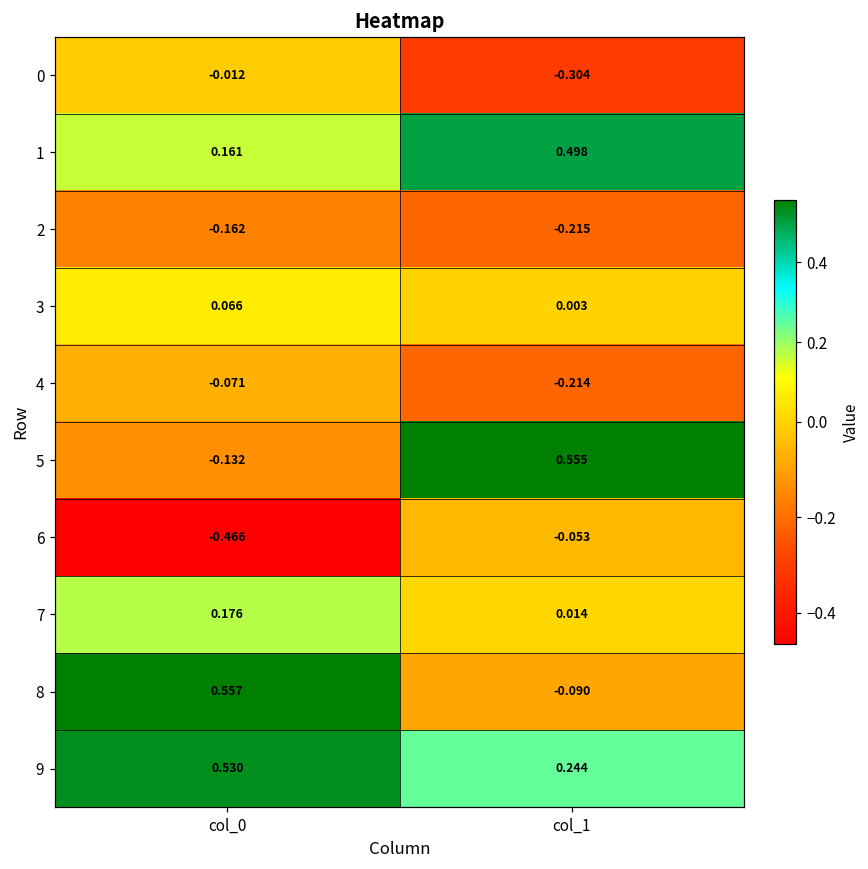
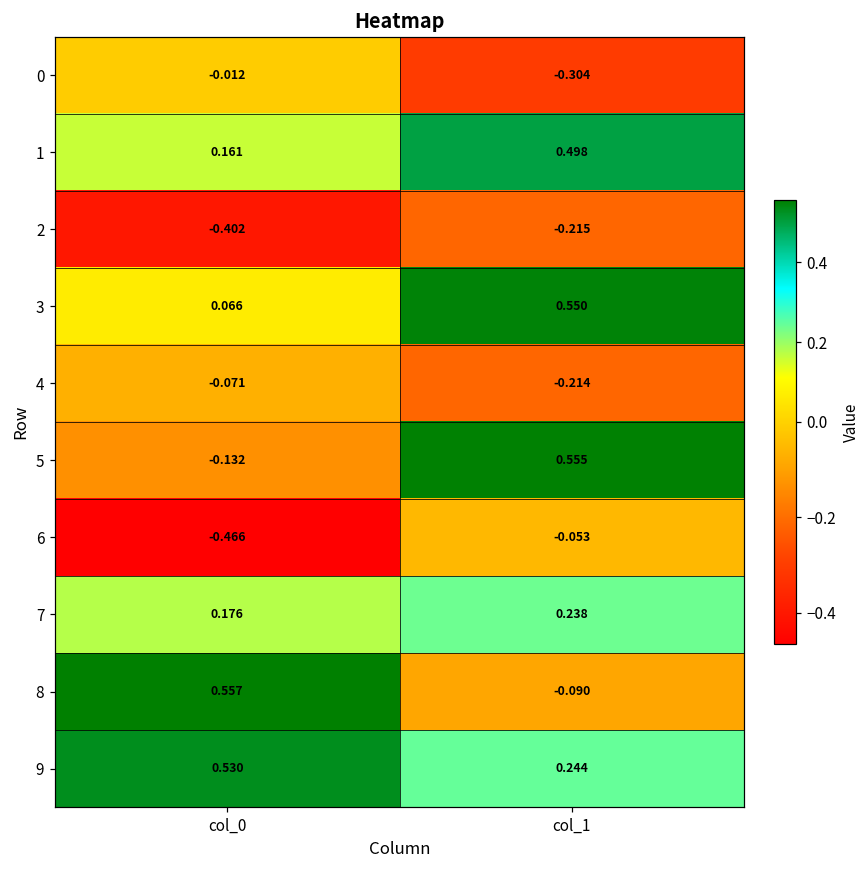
  {
    "0": {
      "col_0": -0.012,
      "col_1": -0.304
    },
    "1": {
      "col_0": 0.161,
      "col_1": 0.498
    },
    "2": {
-     "col_0": -0.162,
+     "col_0": -0.402,
      "col_1": -0.215
    },
    "3": {
      "col_0": 0.066,
-     "col_1": 0.003
+     "col_1": 0.550
    },
    "4": {
      "col_0": -0.071,
      "col_1": -0.214
    },
    "5": {
      "col_0": -0.132,
      "col_1": 0.555
    },
    "6": {
      "col_0": -0.466,
      "col_1": -0.053
    },
    "7": {
      "col_0": 0.176,
-     "col_1": 0.014
+     "col_1": 0.238
    },
    "8": {
      "col_0": 0.557,
      "col_1": -0.090
    },
    "9": {
      "col_0": 0.530,
      "col_1": 0.244
    }
  }
